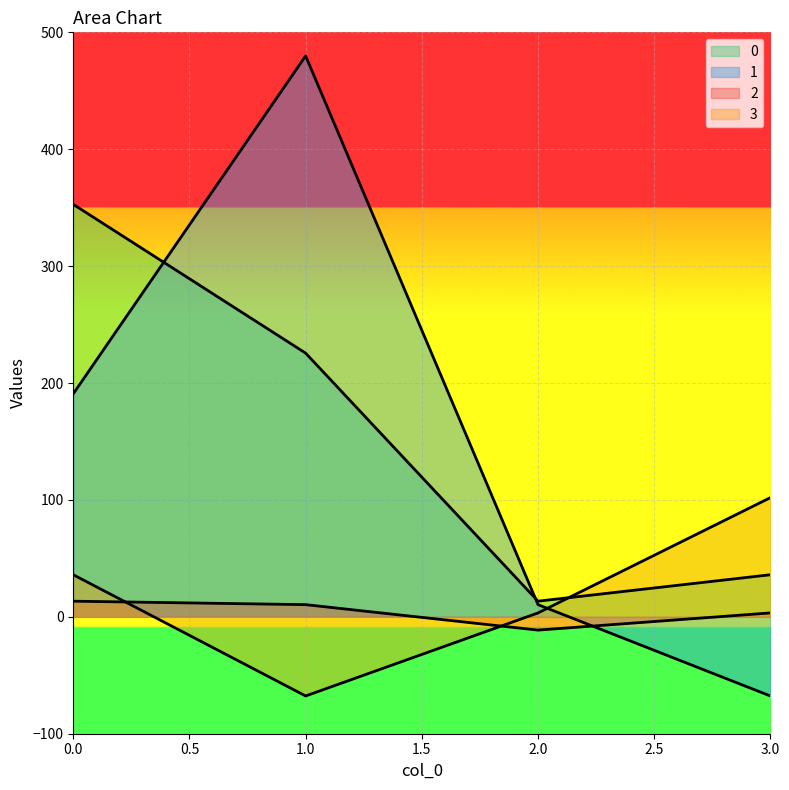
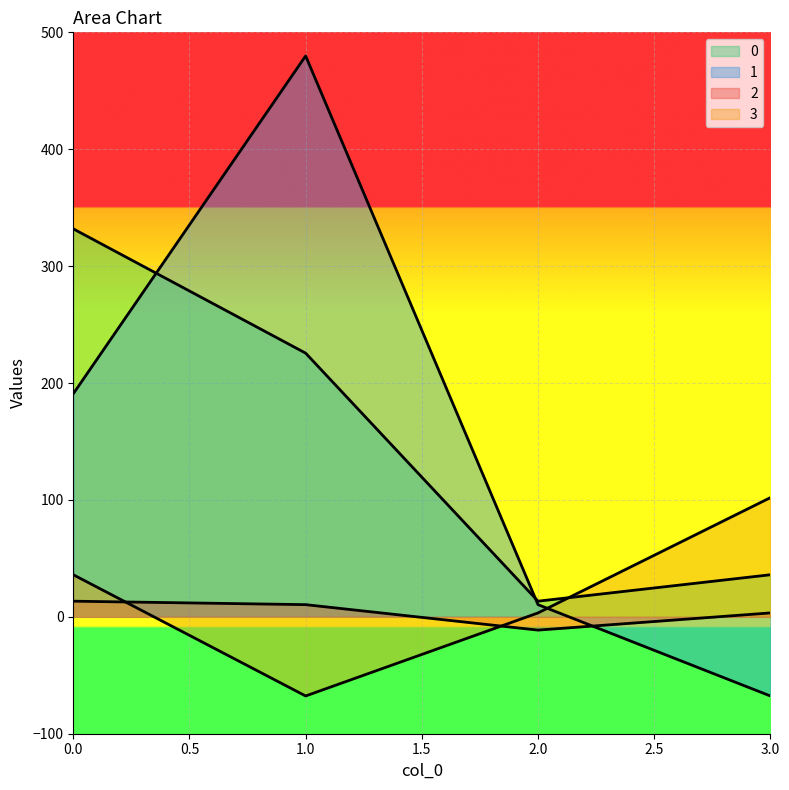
  {
    "0": {
-     "0.0": 353,
+     "0.0": 332,
      "1.0": 226,
      "2.0": 13,
      "3.0": 36
    }
  }
